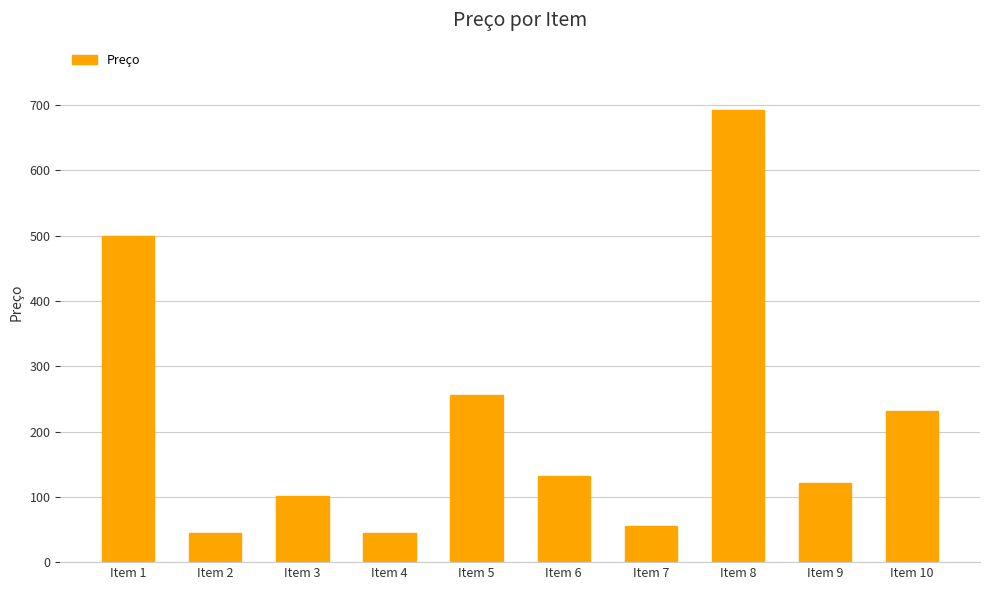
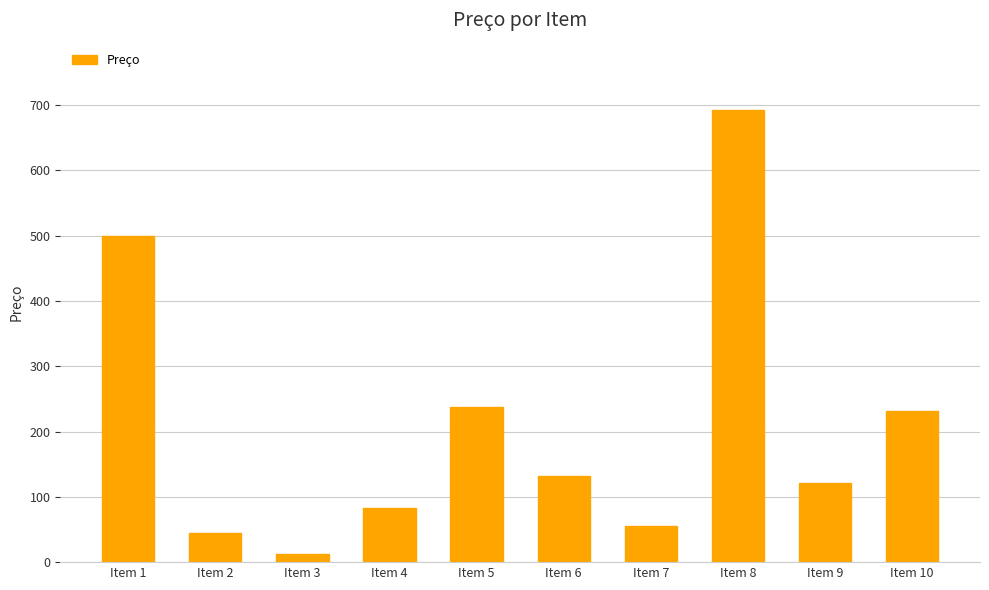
  {
    "Item 1": 500,
    "Item 2": 50,
-   "Item 3": 100,
-   "Item 4": 50,
-   "Item 5": 260,
+   "Item 3": 10,
+   "Item 4": 80,
+   "Item 5": 240,
    "Item 6": 130,
    "Item 7": 60,
    "Item 8": 690,
    "Item 9": 120,
    "Item 10": 230
  }
